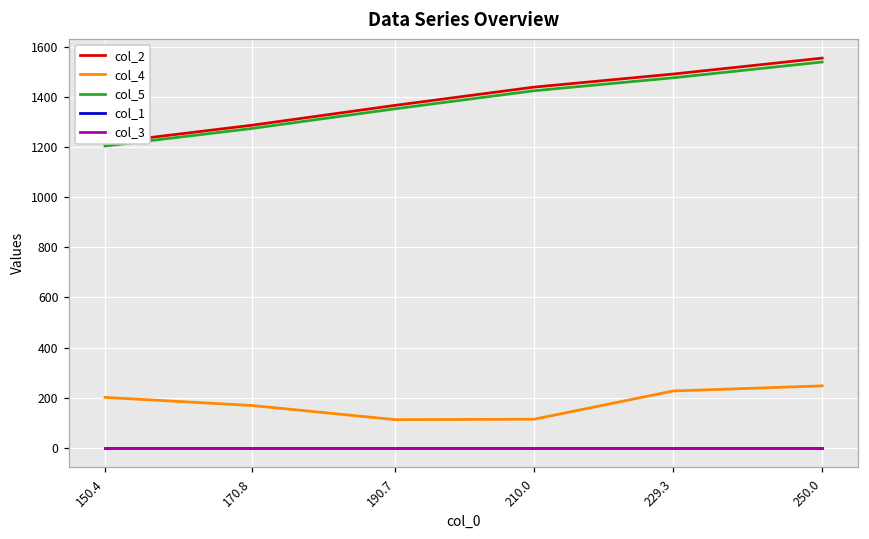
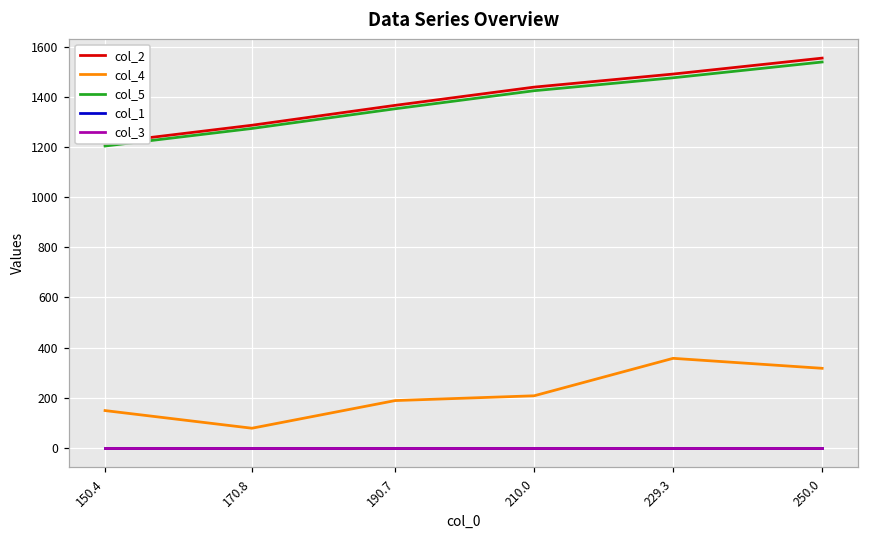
  {
    "col_2": {
      "150.4": 1220,
      "170.8": 1290,
      "190.7": 1370,
      "210.0": 1440,
      "229.3": 1490,
      "250.0": 1550
    },
    "col_4": {
-     "150.4": 200,
-     "170.8": 170,
-     "190.7": 110,
-     "210.0": 110,
-     "229.3": 230,
-     "250.0": 250
+     "150.4": 150,
+     "170.8": 80,
+     "190.7": 190,
+     "210.0": 210,
+     "229.3": 360,
+     "250.0": 320
    },
    "col_5": {
      "150.4": 1200,
      "170.8": 1270,
      "190.7": 1350,
      "210.0": 1420,
      "229.3": 1480,
      "250.0": 1540
    },
    "col_3": {
      "150.4": 0,
      "170.8": 0,
      "190.7": 0,
      "210.0": 0,
      "229.3": 0,
      "250.0": 0
    }
  }
